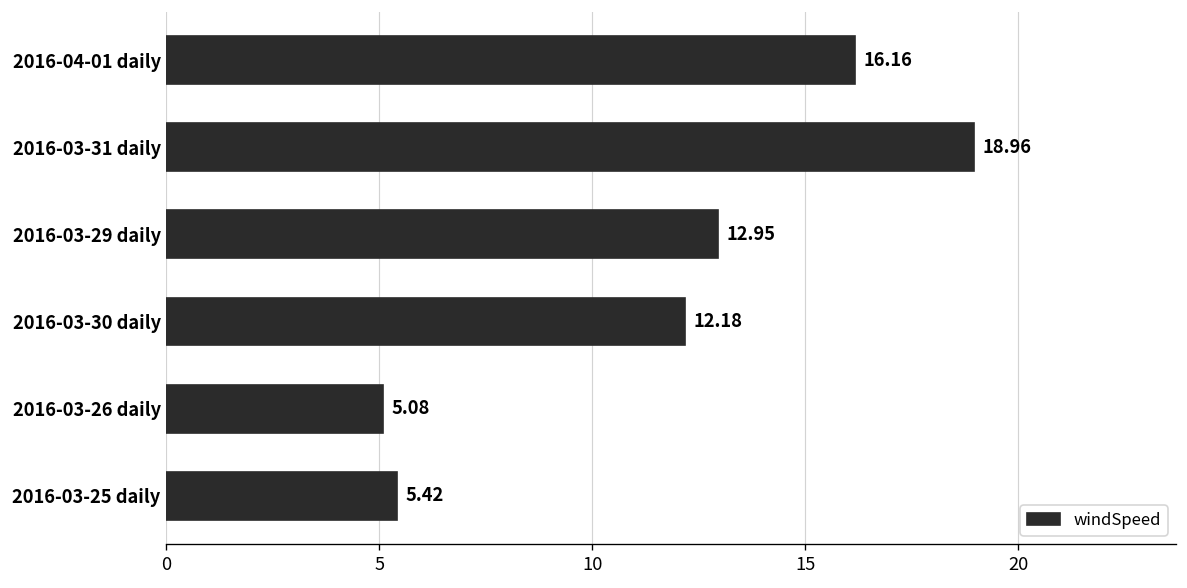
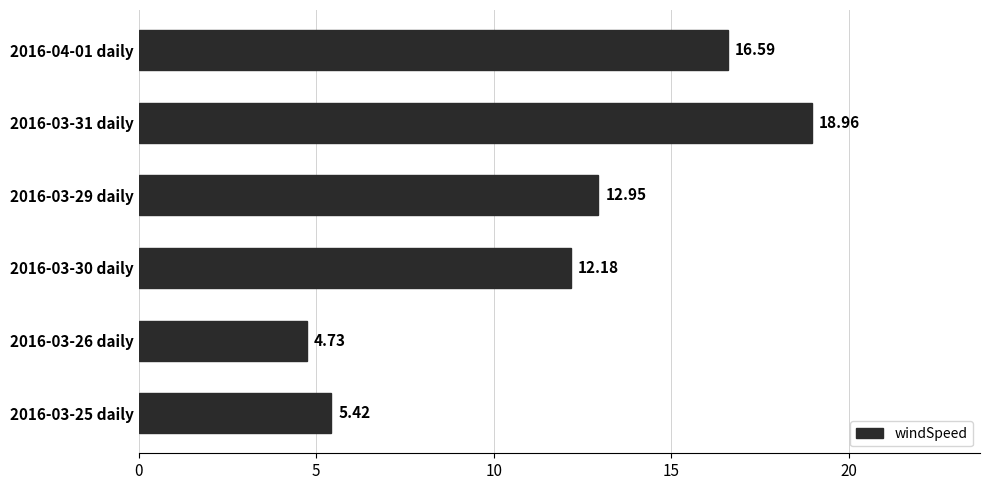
  {
-   "2016-04-01 daily": 16.16,
+   "2016-04-01 daily": 16.59,
    "2016-03-31 daily": 18.96,
    "2016-03-29 daily": 12.95,
    "2016-03-30 daily": 12.18,
-   "2016-03-26 daily": 5.08,
+   "2016-03-26 daily": 4.73,
    "2016-03-25 daily": 5.42
  }
